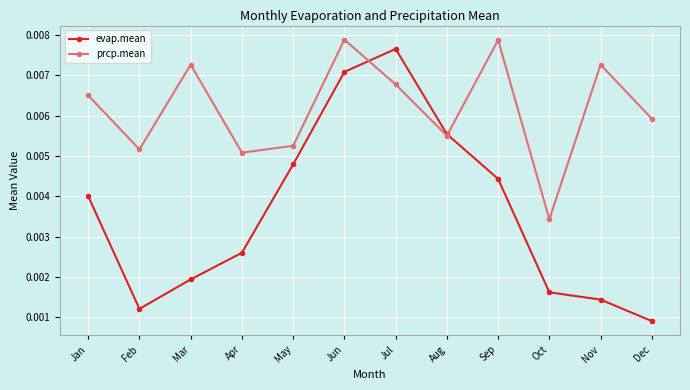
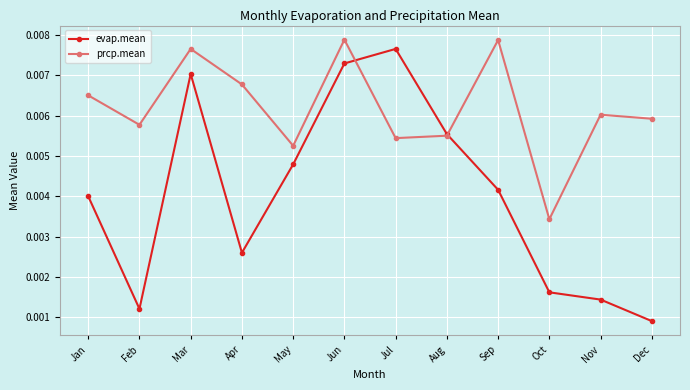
  {
    "evap.mean": {
      "Jan": 0.0040,
      "Feb": 0.0012,
-     "Mar": 0.0019,
+     "Mar": 0.0070,
      "Apr": 0.0026,
      "May": 0.0048,
-     "Jun": 0.0071,
+     "Jun": 0.0073,
      "Jul": 0.0077,
-     "Sep": 0.0044,
+     "Sep": 0.0042,
      "Oct": 0.0016,
      "Nov": 0.0014,
      "Dec": 0.0009
    },
    "prcp.mean": {
      "Jan": 0.0065,
-     "Feb": 0.0052,
-     "Mar": 0.0073,
-     "Apr": 0.0051,
+     "Feb": 0.0058,
+     "Mar": 0.0077,
+     "Apr": 0.0068,
      "May": 0.0053,
      "Jun": 0.0079,
-     "Jul": 0.0068,
+     "Jul": 0.0054,
      "Sep": 0.0079,
      "Oct": 0.0034,
-     "Nov": 0.0073,
+     "Nov": 0.0060,
      "Dec": 0.0059
    }
  }
